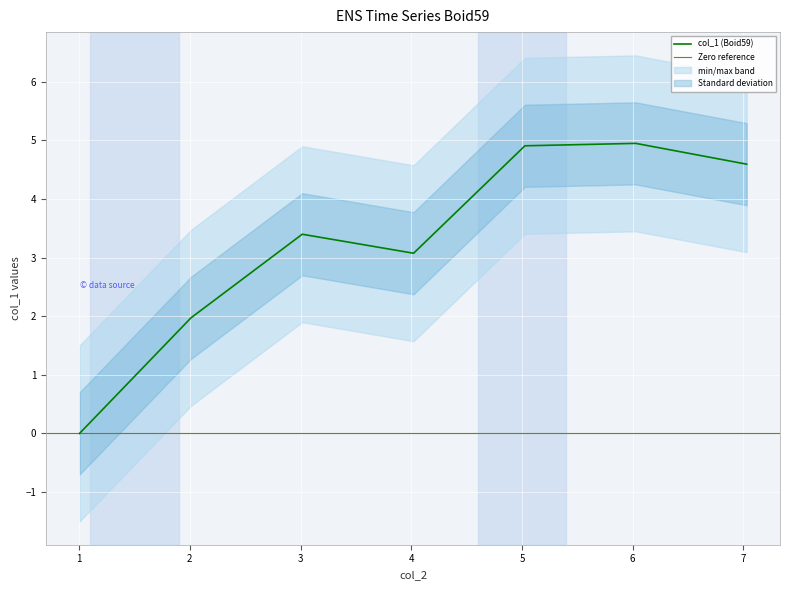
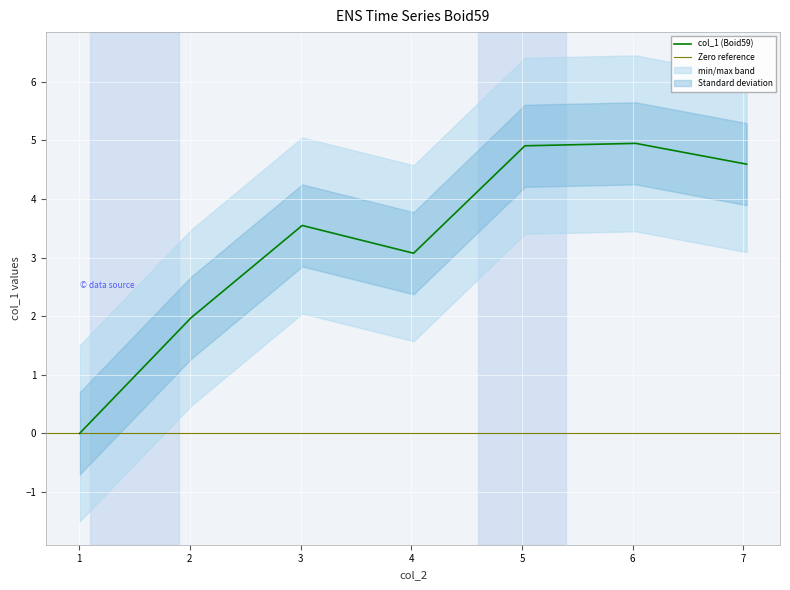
  {
    "col_1 (Boid59)": {
      "1": 0.0,
      "2": 2.0,
-     "3": 3.4
+     "3": 3.5
    }
  }
